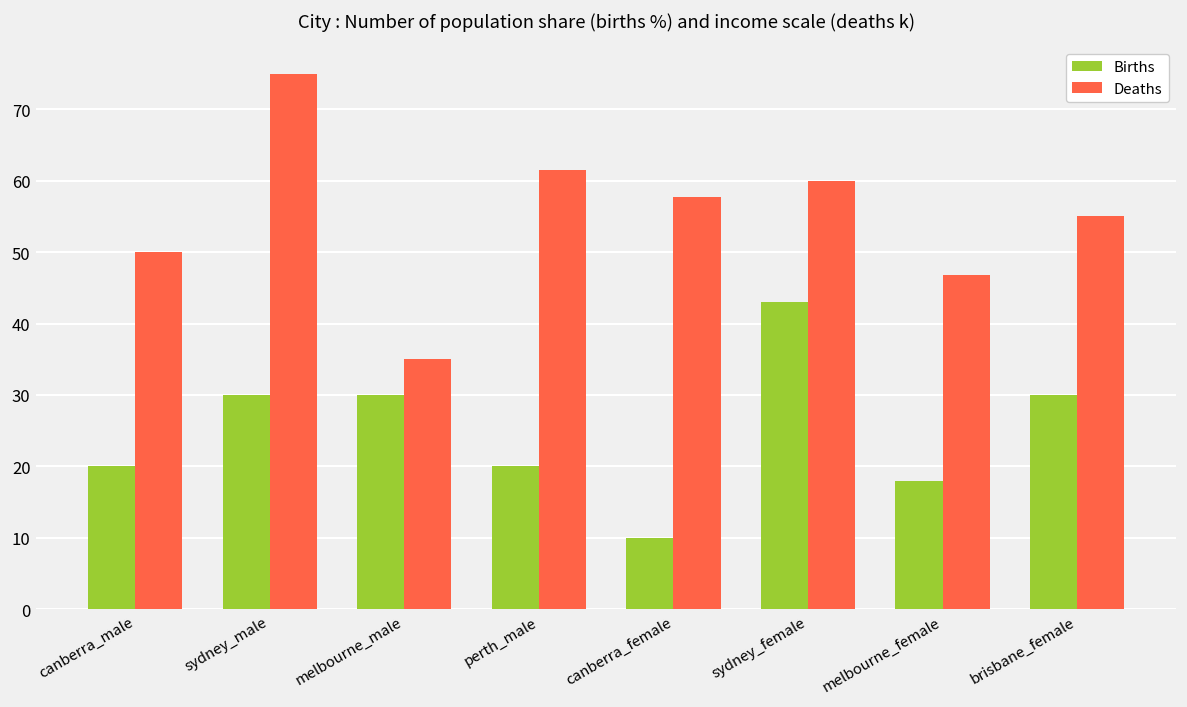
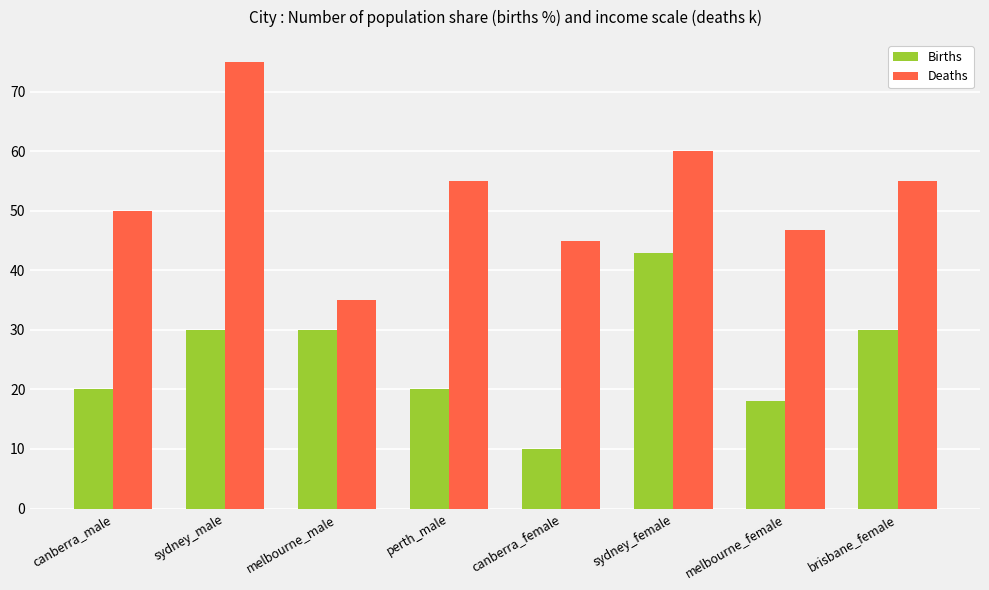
  {
    "Births": {
      "canberra_male": 20,
      "sydney_male": 30,
      "melbourne_male": 30,
      "perth_male": 20,
      "canberra_female": 10,
      "sydney_female": 43,
      "melbourne_female": 18,
      "brisbane_female": 30
    },
    "Deaths": {
      "canberra_male": 50,
      "sydney_male": 75,
      "melbourne_male": 35,
-     "perth_male": 62,
-     "canberra_female": 58,
+     "perth_male": 55,
+     "canberra_female": 45,
      "sydney_female": 60,
      "melbourne_female": 47,
      "brisbane_female": 55
    }
  }
